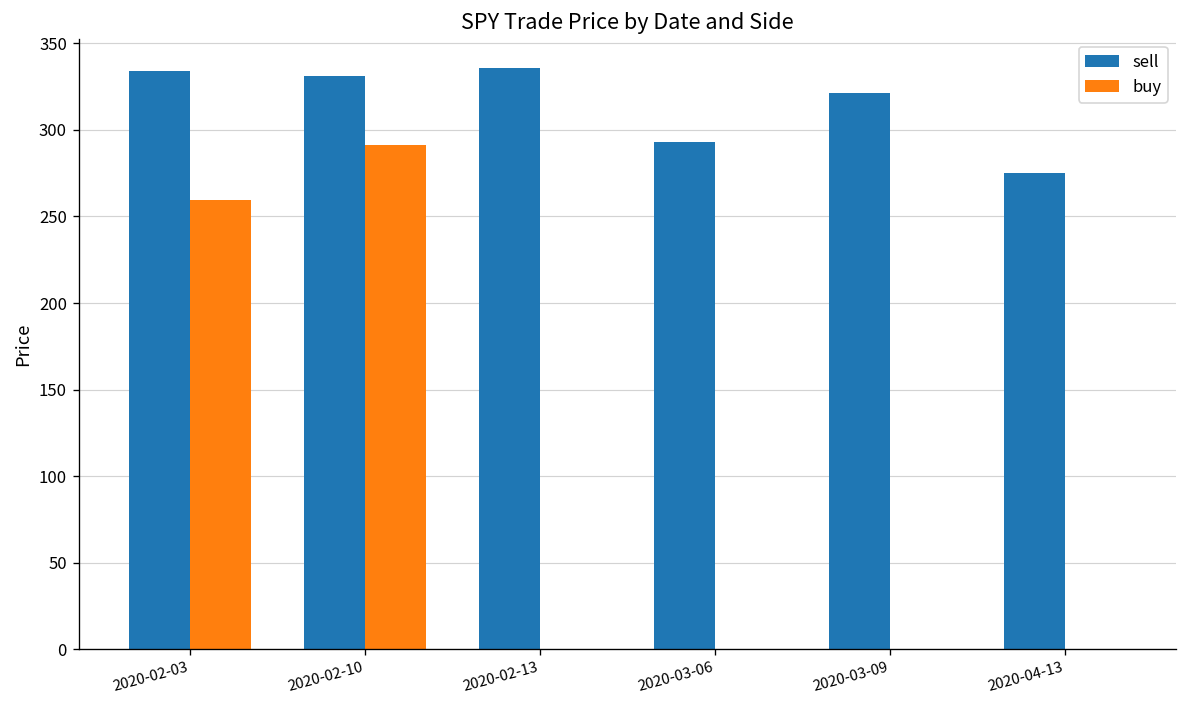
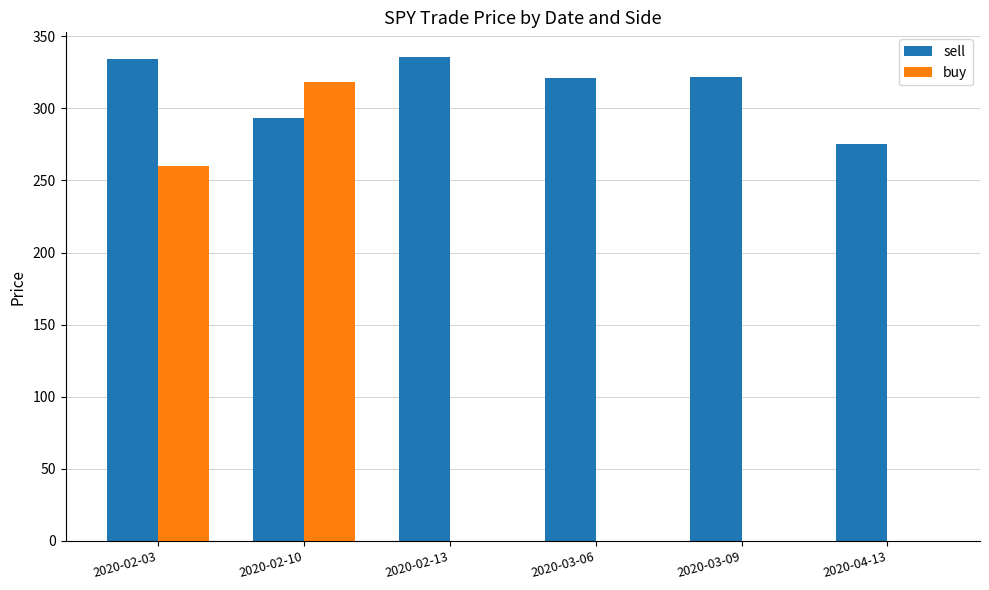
  {
    "sell": {
      "2020-02-03": 334,
-     "2020-02-10": 331,
+     "2020-02-10": 293,
      "2020-02-13": 336,
-     "2020-03-06": 293,
+     "2020-03-06": 321,
      "2020-03-09": 321,
      "2020-04-13": 275
    },
    "buy": {
      "2020-02-03": 260,
-     "2020-02-10": 291,
+     "2020-02-10": 318,
      "2020-02-13": 0,
      "2020-03-06": 0,
      "2020-03-09": 0,
      "2020-04-13": 0
    }
  }
